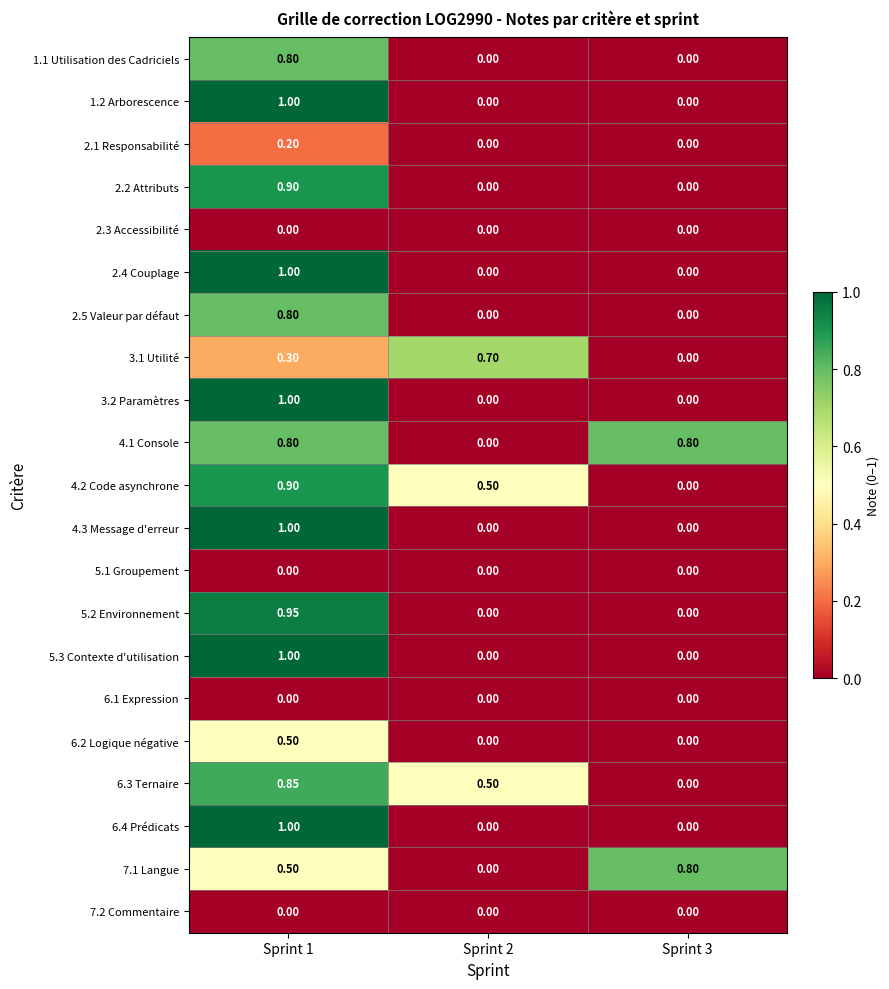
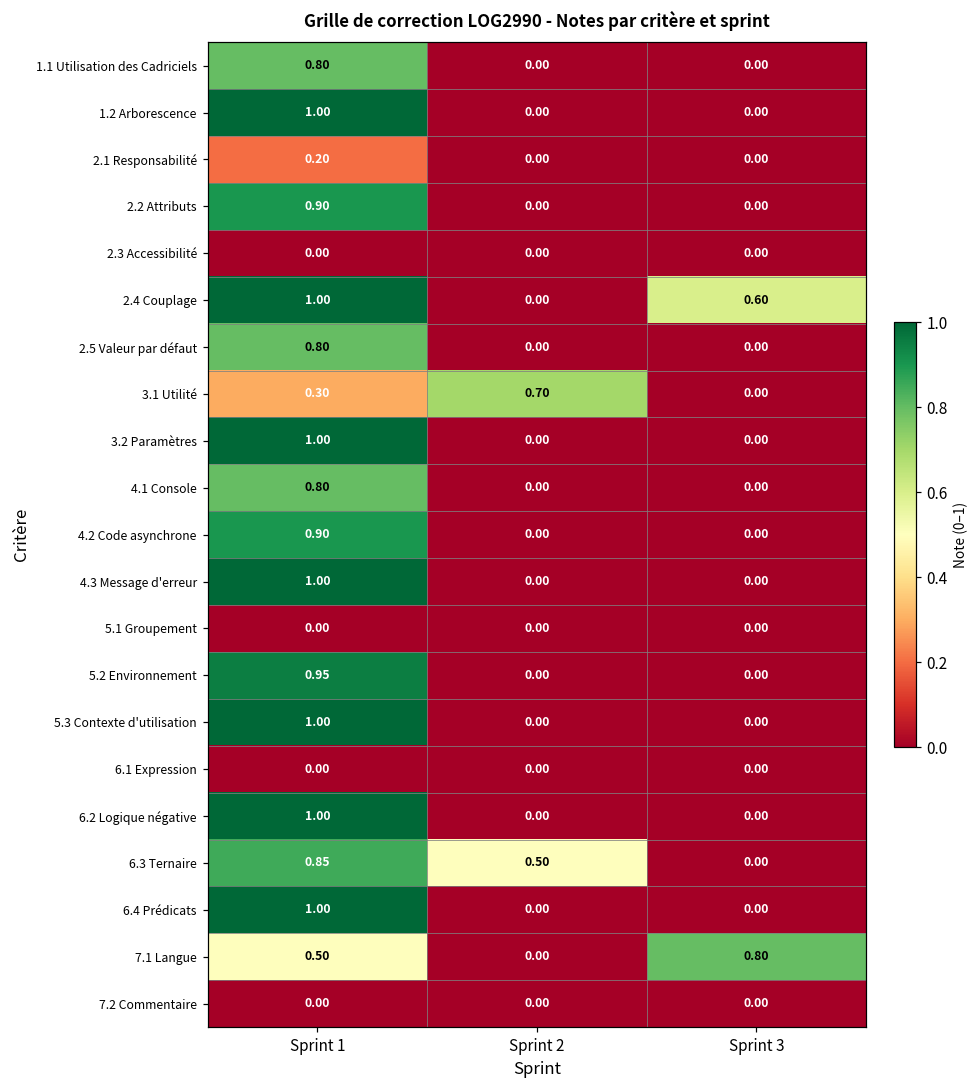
  {
    "1.1 Utilisation des Cadriciels": {
      "Sprint 1": 0.80,
      "Sprint 2": 0.00,
      "Sprint 3": 0.00
    },
    "1.2 Arborescence": {
      "Sprint 1": 1.00,
      "Sprint 2": 0.00,
      "Sprint 3": 0.00
    },
    "2.1 Responsabilité": {
      "Sprint 1": 0.20,
      "Sprint 2": 0.00,
      "Sprint 3": 0.00
    },
    "2.2 Attributs": {
      "Sprint 1": 0.90,
      "Sprint 2": 0.00,
      "Sprint 3": 0.00
    },
    "2.3 Accessibilité": {
      "Sprint 1": 0.00,
      "Sprint 2": 0.00,
      "Sprint 3": 0.00
    },
    "2.4 Couplage": {
      "Sprint 1": 1.00,
      "Sprint 2": 0.00,
-     "Sprint 3": 0.00
+     "Sprint 3": 0.60
    },
    "2.5 Valeur par défaut": {
      "Sprint 1": 0.80,
      "Sprint 2": 0.00,
      "Sprint 3": 0.00
    },
    "3.1 Utilité": {
      "Sprint 1": 0.30,
      "Sprint 2": 0.70,
      "Sprint 3": 0.00
    },
    "3.2 Paramètres": {
      "Sprint 1": 1.00,
      "Sprint 2": 0.00,
      "Sprint 3": 0.00
    },
    "4.1 Console": {
      "Sprint 1": 0.80,
      "Sprint 2": 0.00,
-     "Sprint 3": 0.80
+     "Sprint 3": 0.00
    },
    "4.2 Code asynchrone": {
      "Sprint 1": 0.90,
-     "Sprint 2": 0.50,
+     "Sprint 2": 0.00,
      "Sprint 3": 0.00
    },
    "4.3 Message d'erreur": {
      "Sprint 1": 1.00,
      "Sprint 2": 0.00,
      "Sprint 3": 0.00
    },
    "5.1 Groupement": {
      "Sprint 1": 0.00,
      "Sprint 2": 0.00,
      "Sprint 3": 0.00
    },
    "5.2 Environnement": {
      "Sprint 1": 0.95,
      "Sprint 2": 0.00,
      "Sprint 3": 0.00
    },
    "5.3 Contexte d'utilisation": {
      "Sprint 1": 1.00,
      "Sprint 2": 0.00,
      "Sprint 3": 0.00
    },
    "6.1 Expression": {
      "Sprint 1": 0.00,
      "Sprint 2": 0.00,
      "Sprint 3": 0.00
    },
    "6.2 Logique négative": {
-     "Sprint 1": 0.50,
+     "Sprint 1": 1.00,
      "Sprint 2": 0.00,
      "Sprint 3": 0.00
    },
    "6.3 Ternaire": {
      "Sprint 1": 0.85,
      "Sprint 2": 0.50,
      "Sprint 3": 0.00
    },
    "6.4 Prédicats": {
      "Sprint 1": 1.00,
      "Sprint 2": 0.00,
      "Sprint 3": 0.00
    },
    "7.1 Langue": {
      "Sprint 1": 0.50,
      "Sprint 2": 0.00,
      "Sprint 3": 0.80
    },
    "7.2 Commentaire": {
      "Sprint 1": 0.00,
      "Sprint 2": 0.00,
      "Sprint 3": 0.00
    }
  }
